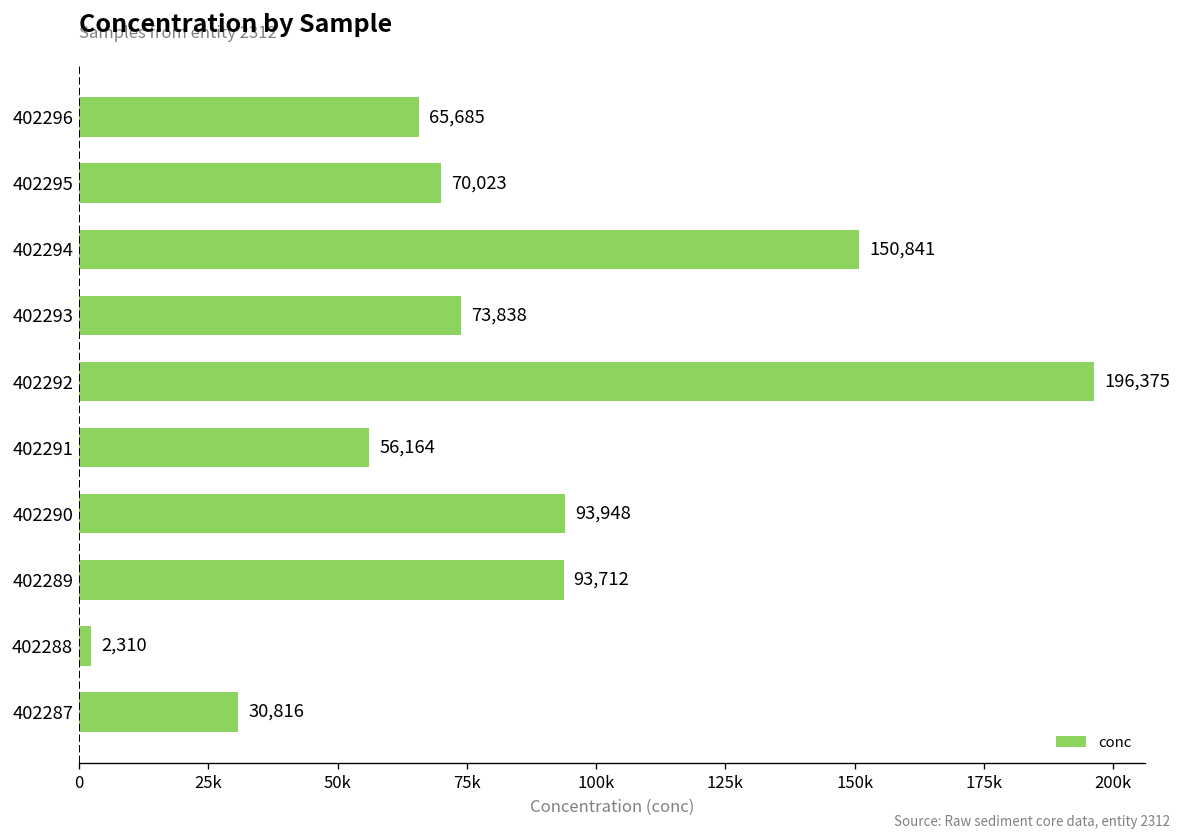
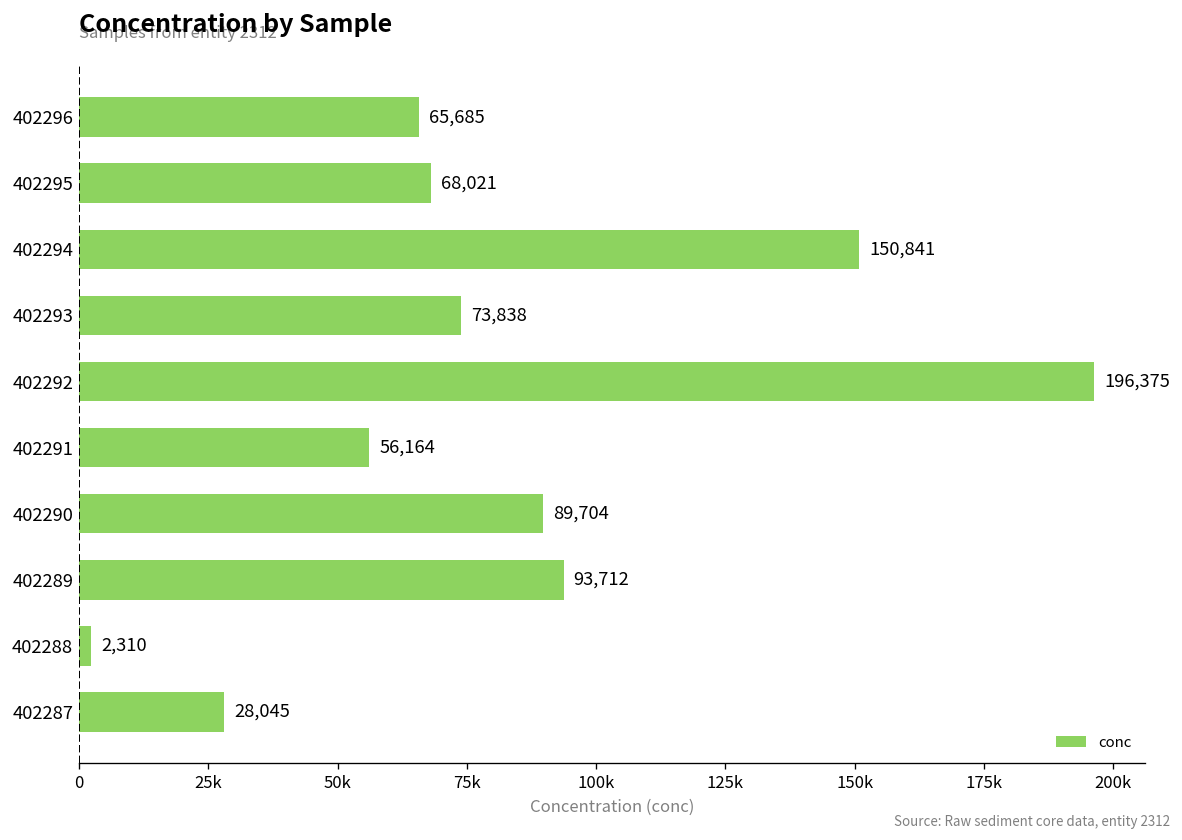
  {
    "402296": "65,685",
-   "402295": "70,023",
+   "402295": "68,021",
    "402294": "150,841",
    "402293": "73,838",
    "402292": "196,375",
    "402291": "56,164",
-   "402290": "93,948",
+   "402290": "89,704",
    "402289": "93,712",
    "402288": "2,310",
-   "402287": "30,816"
+   "402287": "28,045"
  }
